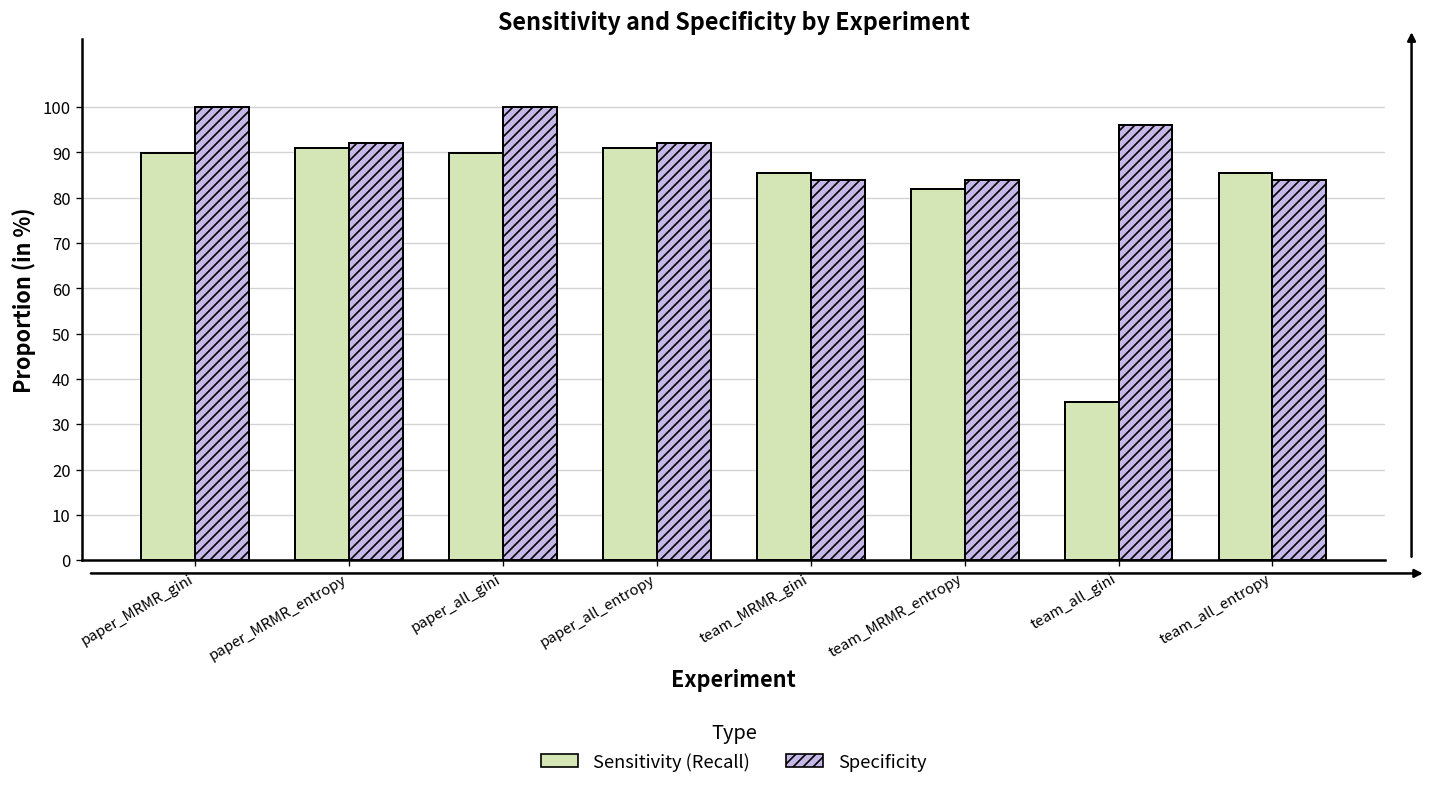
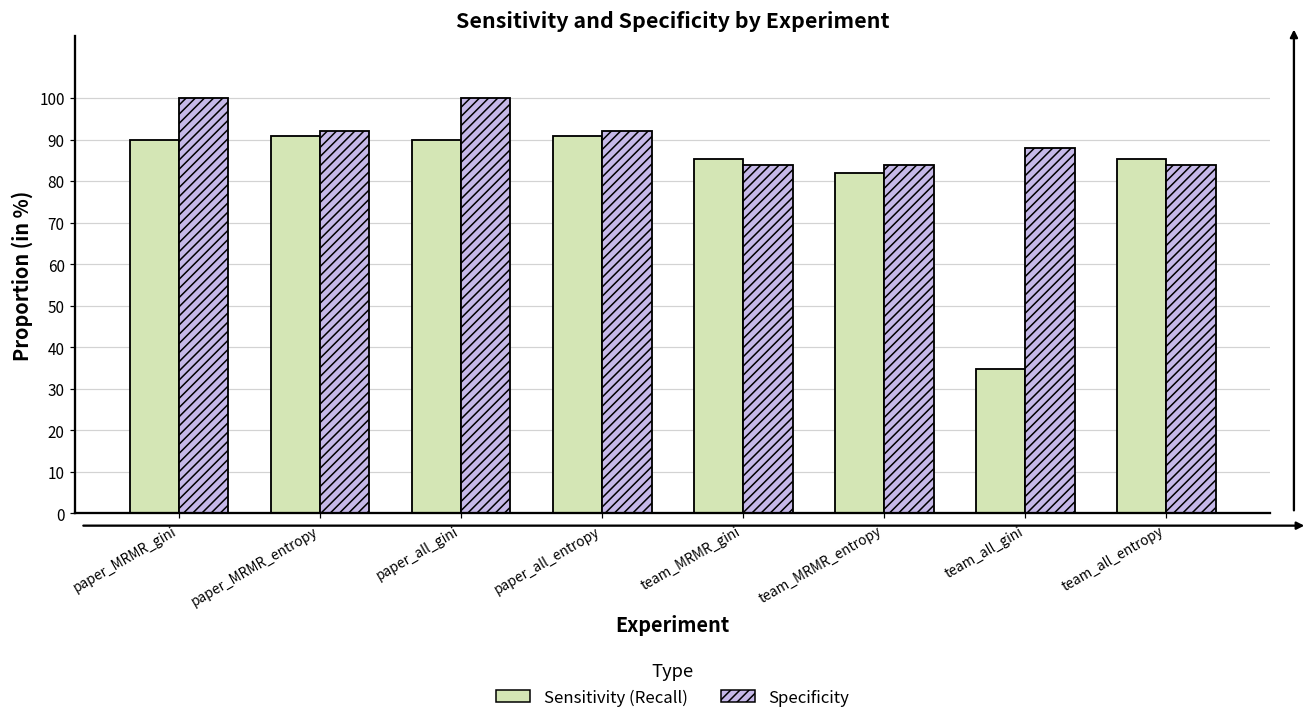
  {
    "Sensitivity (Recall)": {
      "paper_MRMR_gini": 90,
      "paper_MRMR_entropy": 91,
      "paper_all_gini": 90,
      "paper_all_entropy": 91,
      "team_MRMR_gini": 85,
      "team_MRMR_entropy": 82,
      "team_all_gini": 35,
      "team_all_entropy": 85
    },
    "Specificity": {
      "paper_MRMR_gini": 100,
      "paper_MRMR_entropy": 92,
      "paper_all_gini": 100,
      "paper_all_entropy": 92,
      "team_MRMR_gini": 84,
      "team_MRMR_entropy": 84,
-     "team_all_gini": 96,
+     "team_all_gini": 88,
      "team_all_entropy": 84
    }
  }
